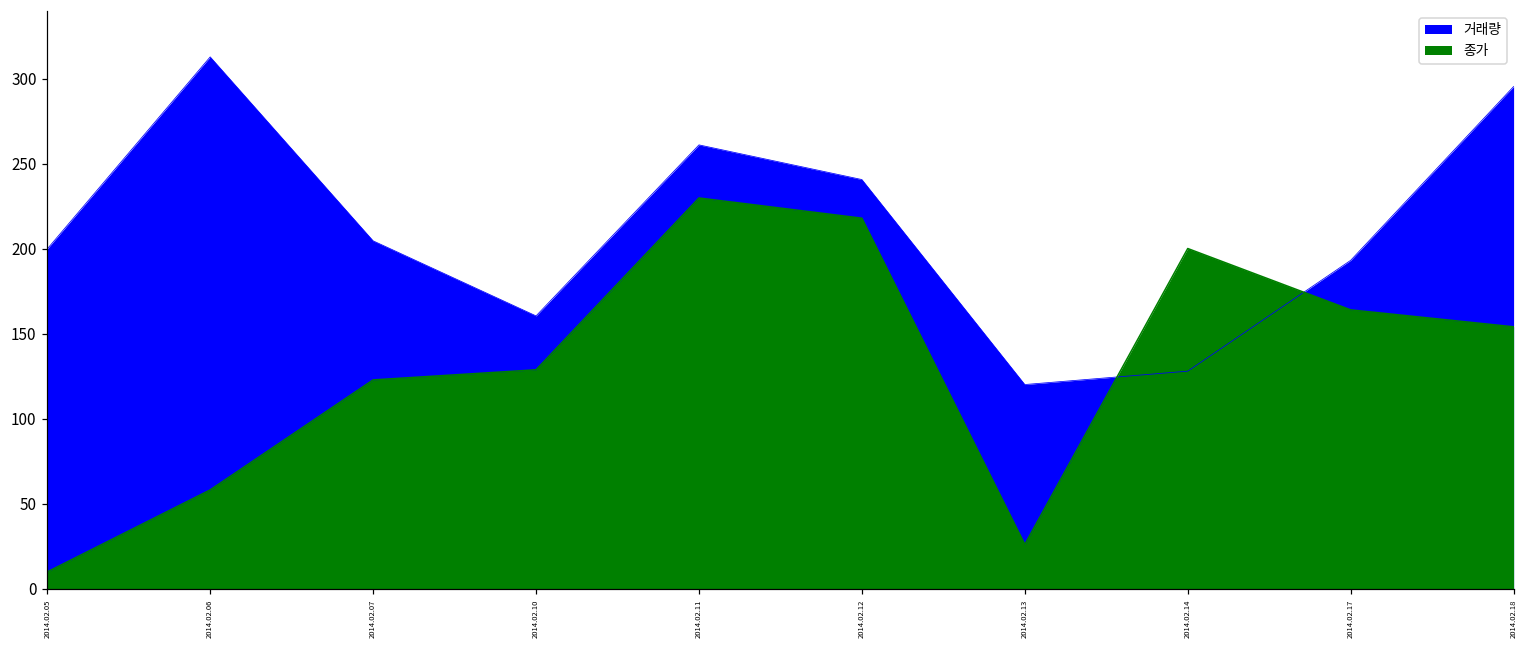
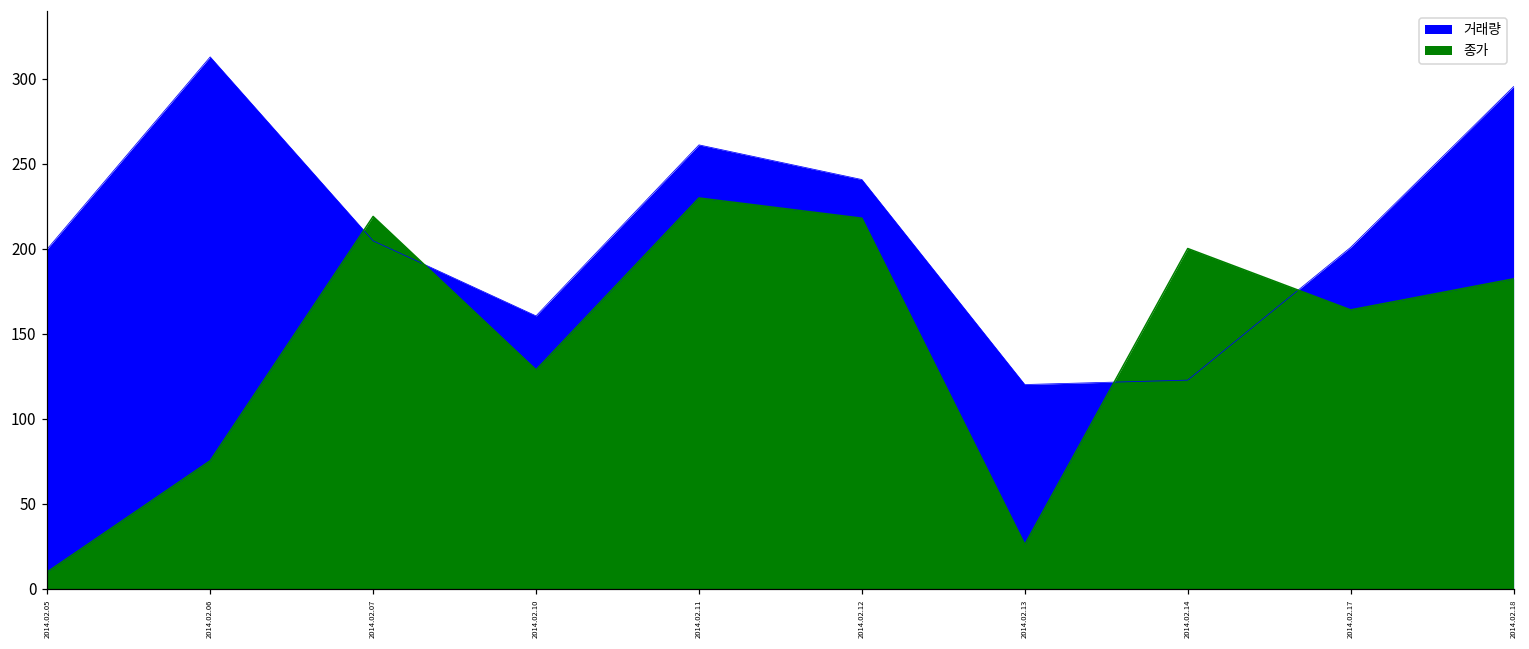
  {
    "거래량": {
      "2014.02.05": 200,
      "2014.02.06": 313,
      "2014.02.07": 205,
      "2014.02.10": 161,
      "2014.02.11": 261,
      "2014.02.12": 241,
      "2014.02.13": 120,
-     "2014.02.14": 128,
-     "2014.02.17": 193,
+     "2014.02.14": 123,
+     "2014.02.17": 201,
      "2014.02.18": 296
    },
    "종가": {
      "2014.02.05": 10,
-     "2014.02.06": 58,
-     "2014.02.07": 123,
+     "2014.02.06": 75,
+     "2014.02.07": 219,
      "2014.02.10": 129,
      "2014.02.11": 230,
      "2014.02.12": 218,
      "2014.02.13": 26,
      "2014.02.14": 200,
      "2014.02.17": 164,
-     "2014.02.18": 154
+     "2014.02.18": 182
    }
  }
